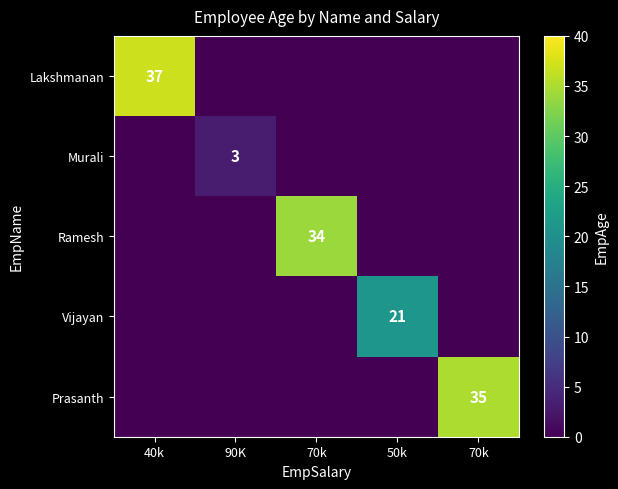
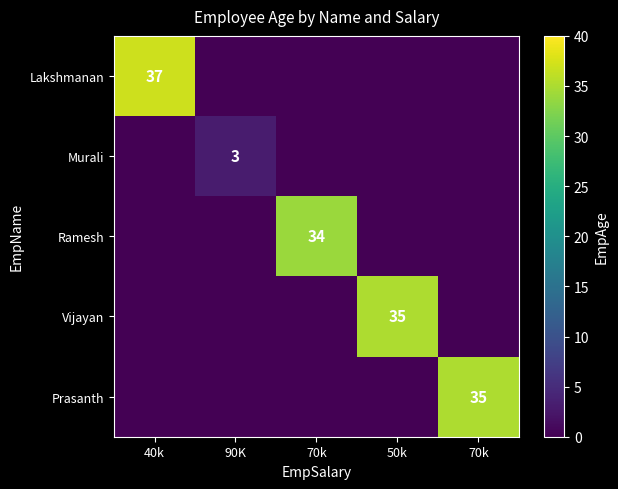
  {
    "Lakshmanan": {
      "40k": 37
    },
    "Murali": {
      "90K": 3
    },
    "Vijayan": {
-     "50k": 21
+     "50k": 35
    }
  }
